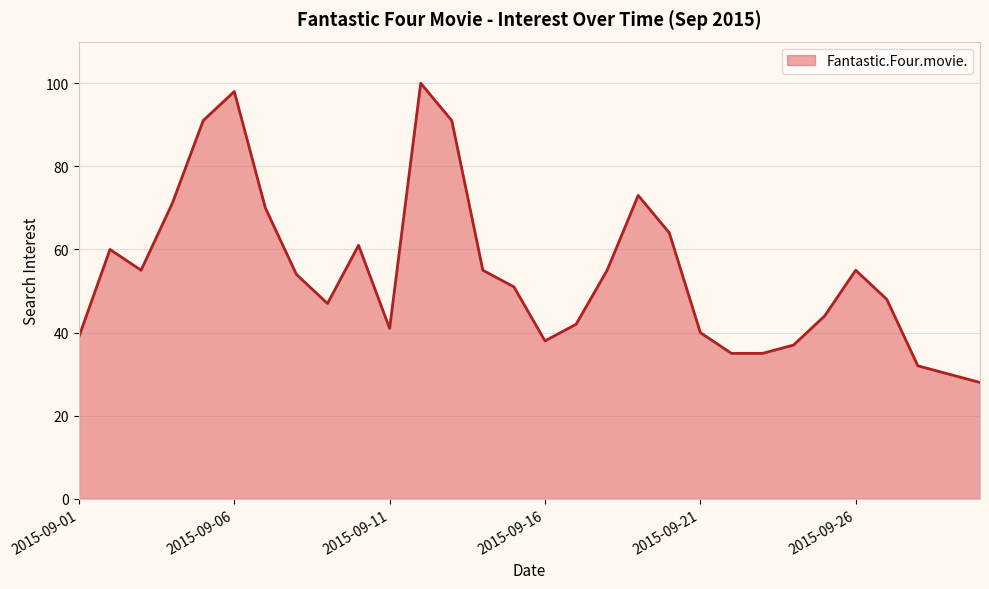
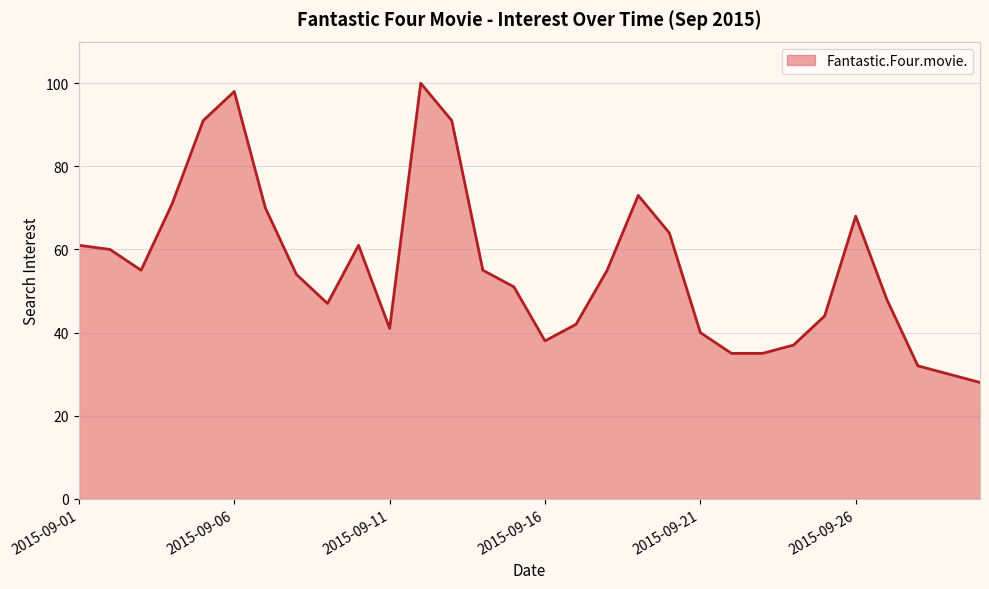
  {
-   "2015-09-01": 39,
+   "2015-09-01": 61,
    "2015-09-06": 98,
    "2015-09-11": 41,
    "2015-09-16": 38,
    "2015-09-21": 40,
-   "2015-09-26": 55
+   "2015-09-26": 68
  }
